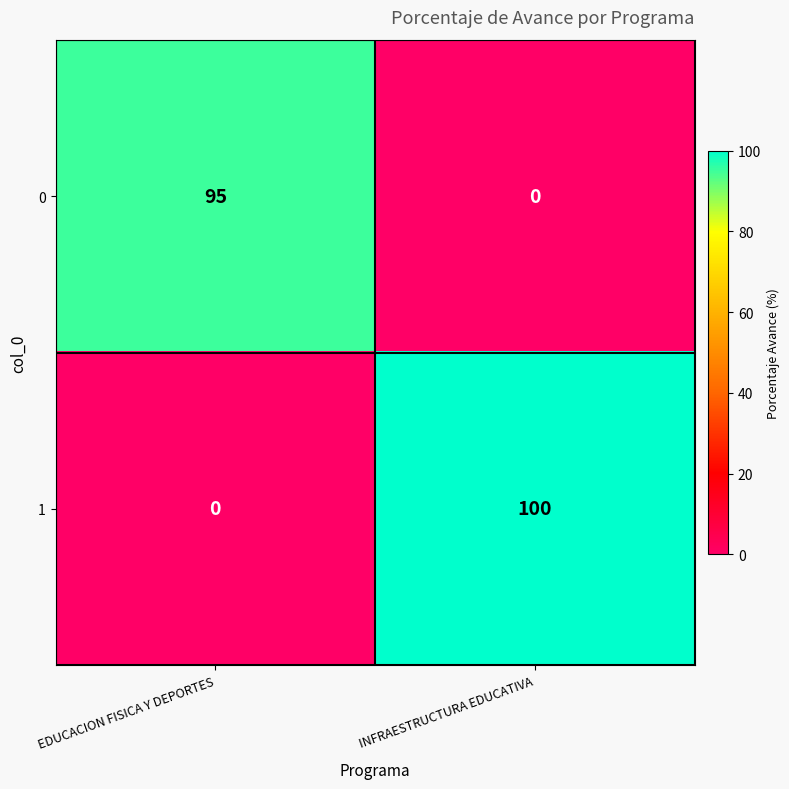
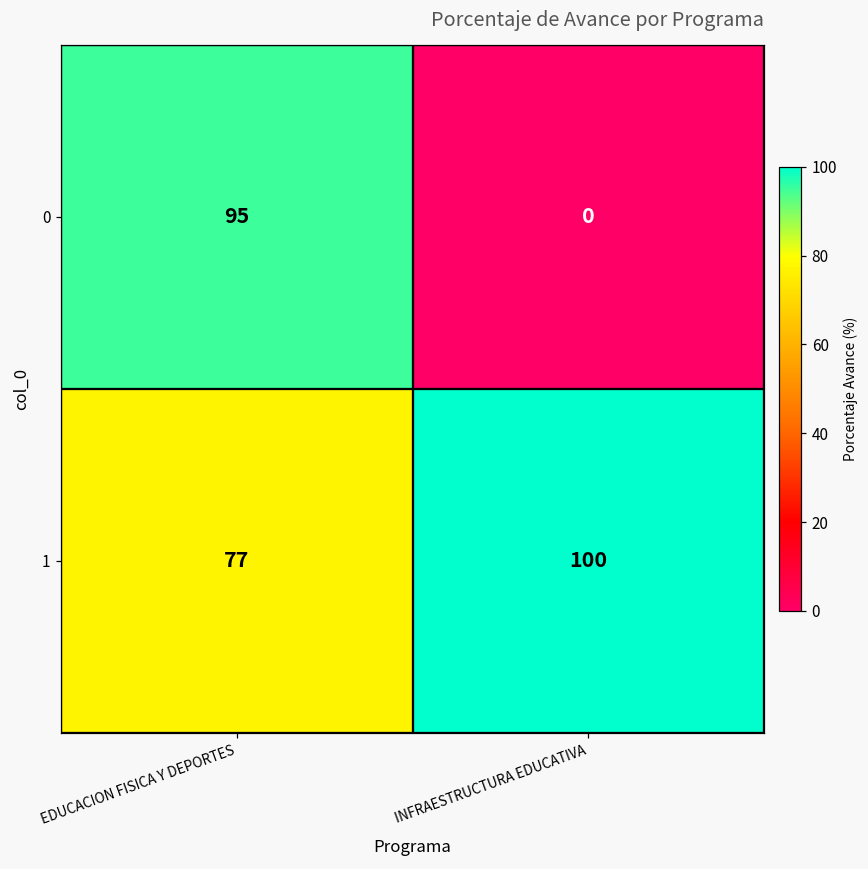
  {
    "0": {
      "EDUCACION FISICA Y DEPORTES": 95,
      "INFRAESTRUCTURA EDUCATIVA": 0
    },
    "1": {
-     "EDUCACION FISICA Y DEPORTES": 0,
+     "EDUCACION FISICA Y DEPORTES": 77,
      "INFRAESTRUCTURA EDUCATIVA": 100
    }
  }
